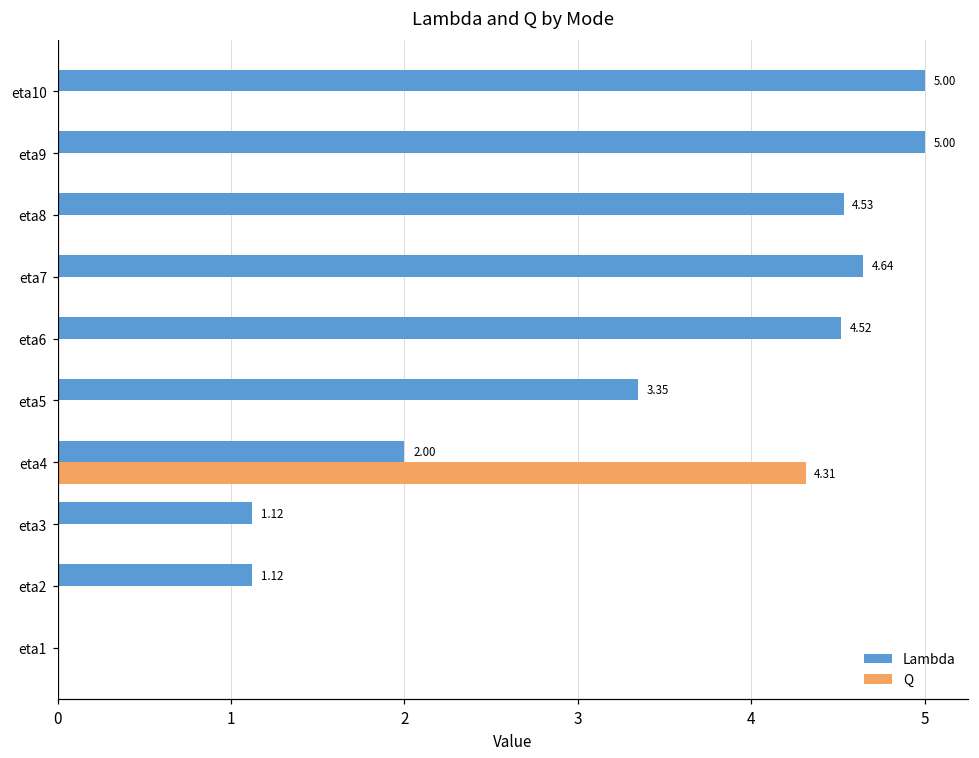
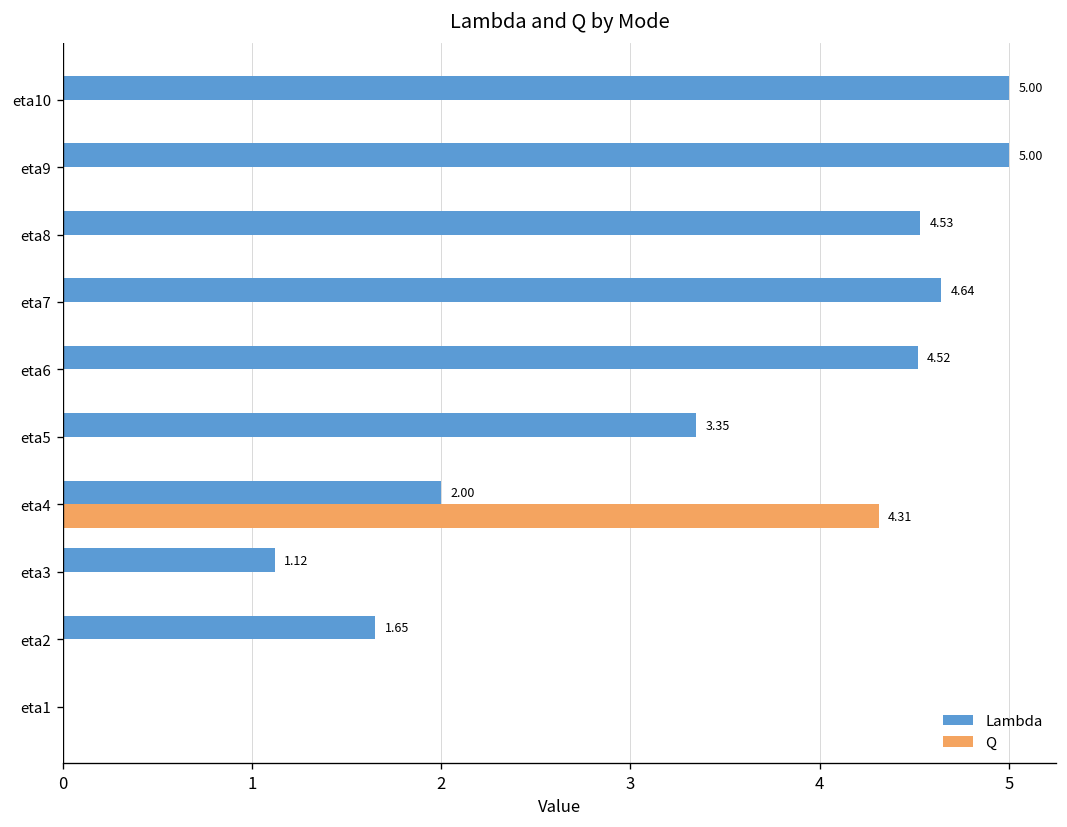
  {
    "Lambda": {
      "eta10": 5.00,
      "eta9": 5.00,
      "eta8": 4.53,
      "eta7": 4.64,
      "eta6": 4.52,
      "eta5": 3.35,
      "eta4": 2.00,
      "eta3": 1.12,
-     "eta2": 1.12
+     "eta2": 1.65
    },
    "Q": {
      "eta4": 4.31
    }
  }
